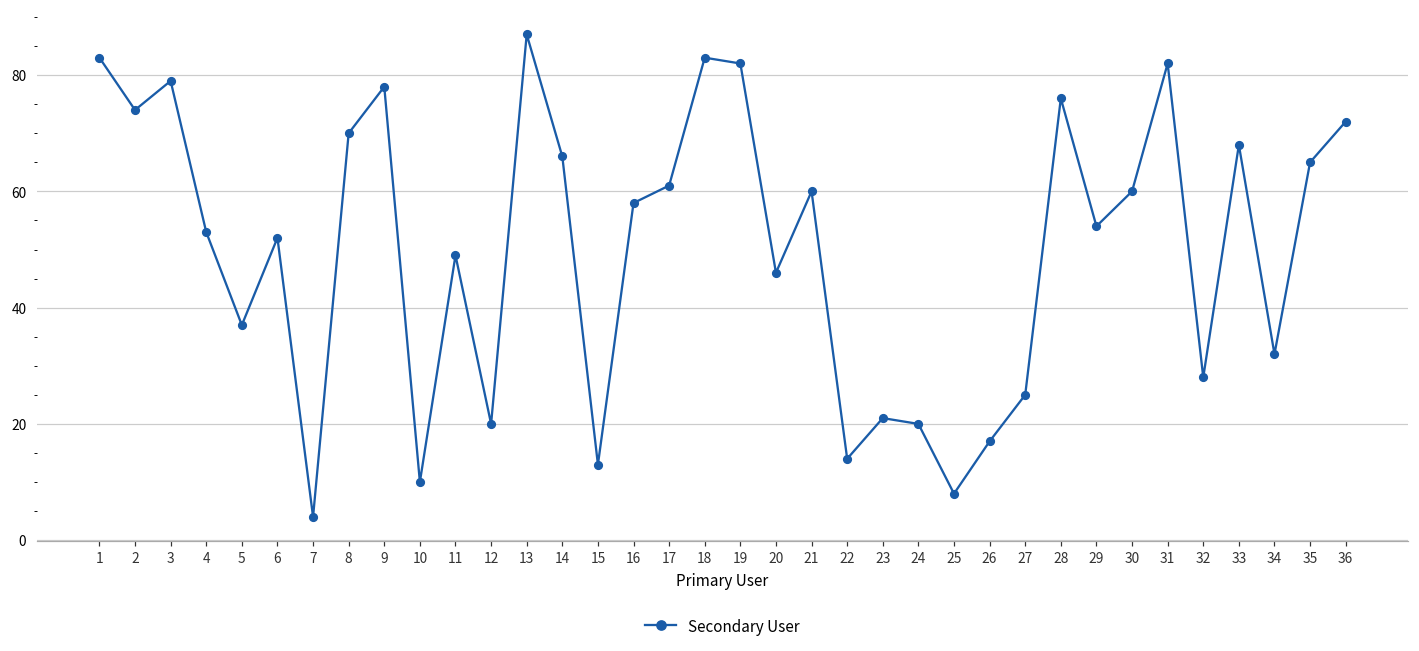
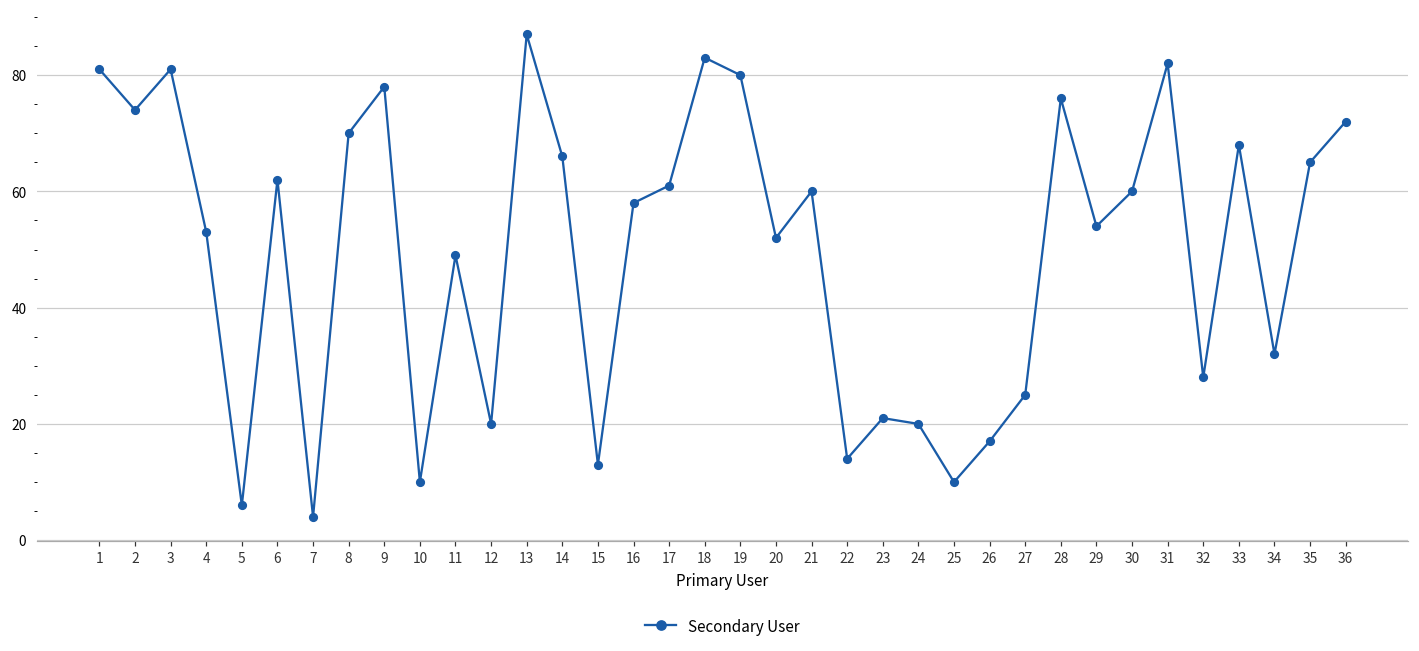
  {
-   "1": 83,
+   "1": 81,
    "2": 74,
-   "3": 79,
+   "3": 81,
    "4": 53,
-   "5": 37,
-   "6": 52,
+   "5": 6,
+   "6": 62,
    "7": 4,
    "8": 70,
    "9": 78,
    "10": 10,
    "11": 49,
    "12": 20,
    "13": 87,
    "14": 66,
    "15": 13,
    "16": 58,
    "17": 61,
    "18": 83,
-   "19": 82,
-   "20": 46,
+   "19": 80,
+   "20": 52,
    "21": 60,
    "22": 14,
    "23": 21,
    "24": 20,
-   "25": 8,
+   "25": 10,
    "26": 17,
    "27": 25,
    "28": 76,
    "29": 54,
    "30": 60,
    "31": 82,
    "32": 28,
    "33": 68,
    "34": 32,
    "35": 65,
    "36": 72
  }
